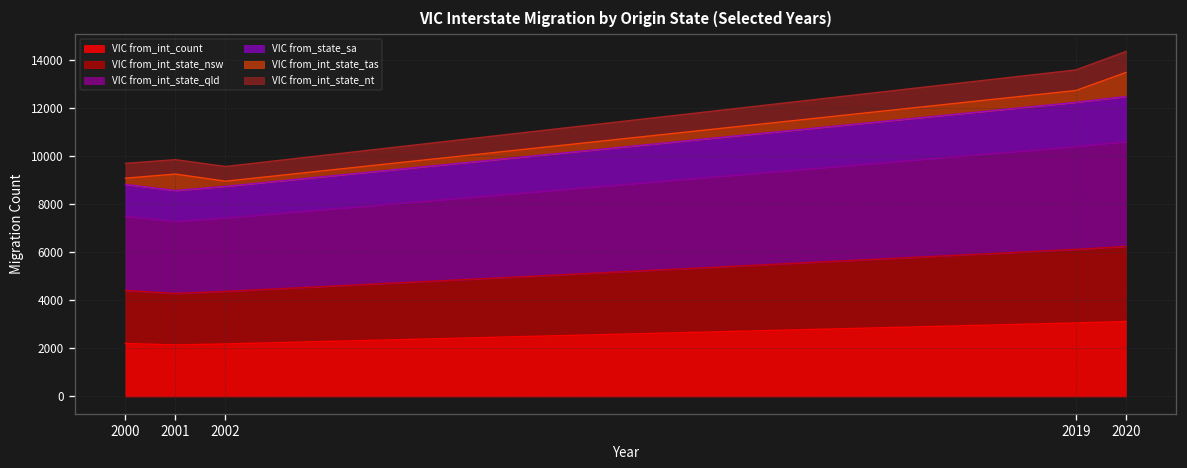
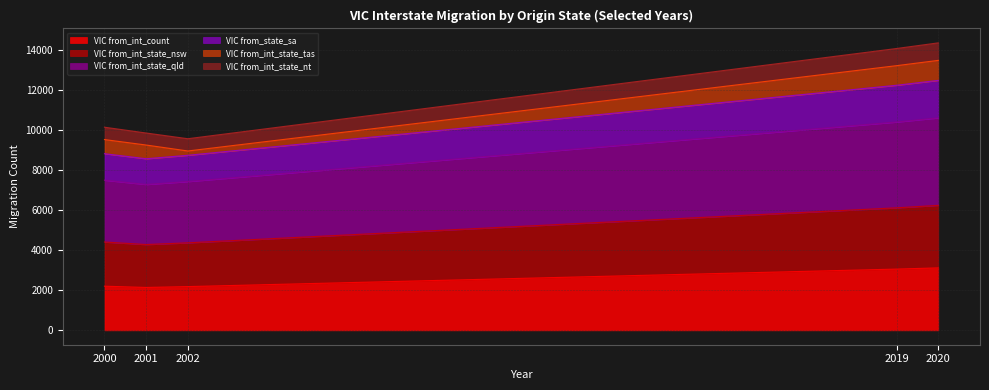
  {
    "VIC from_int_state_tas": {
-     "2000": 300,
+     "2000": 700,
      "2001": 700,
      "2002": 200,
-     "2019": 500,
+     "2019": 1000,
      "2020": 1000
    }
  }
